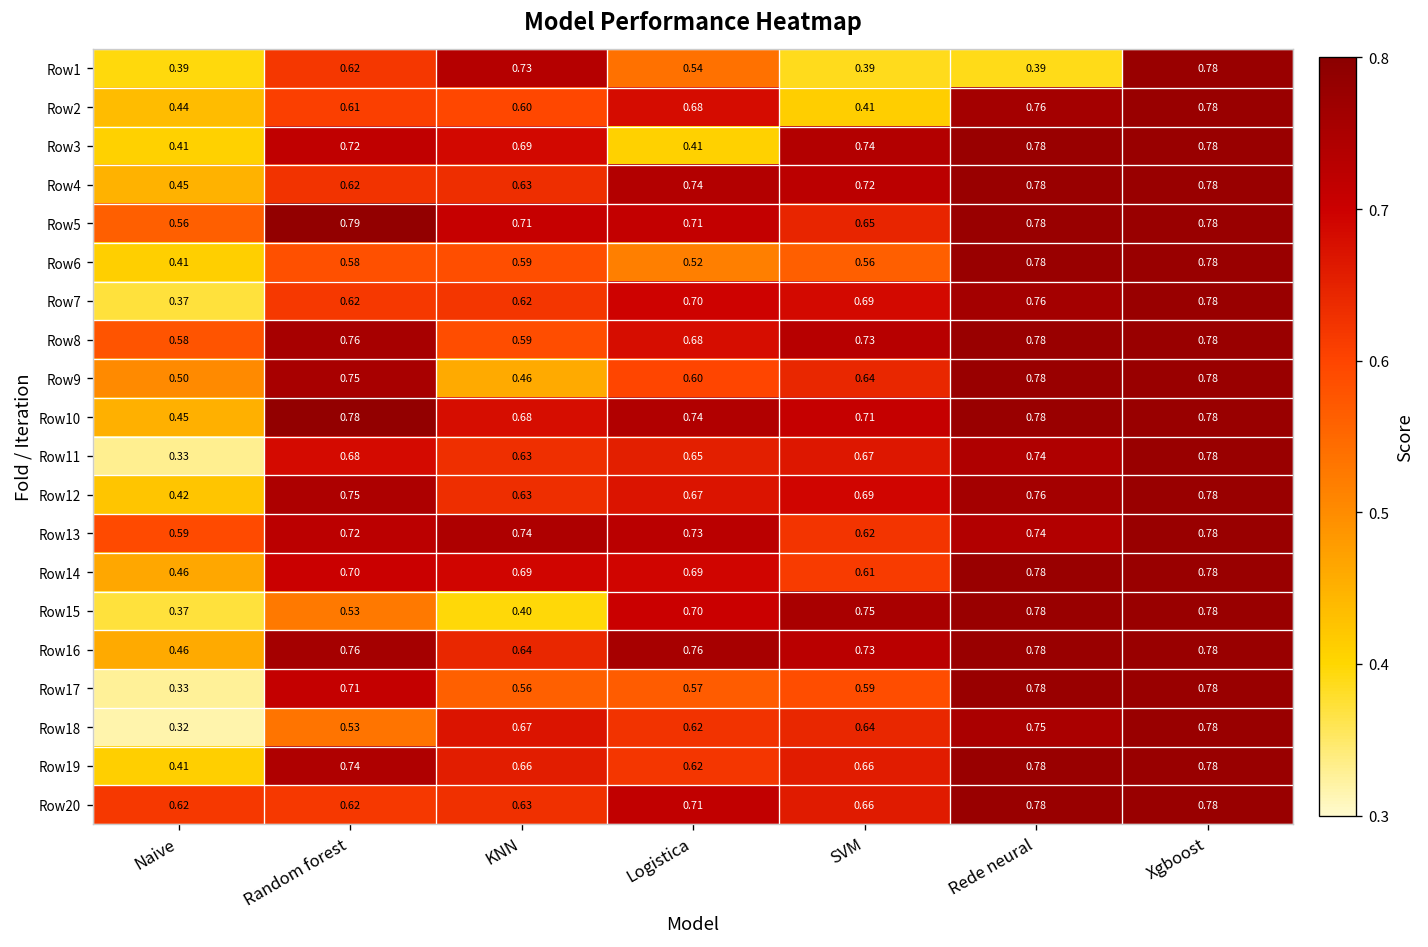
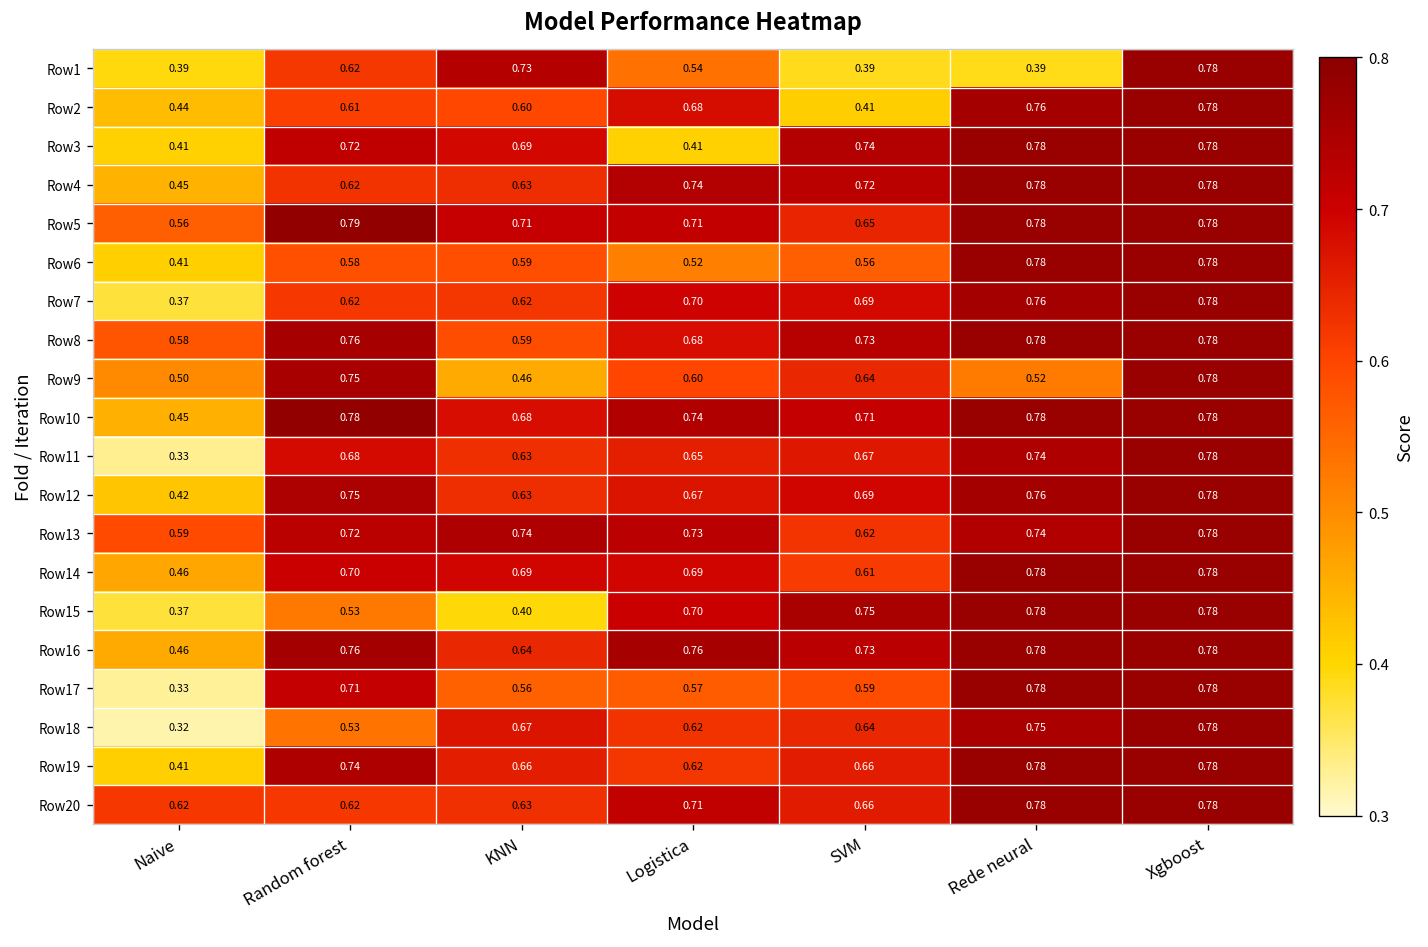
  {
    "Row1": {
      "Naive": 0.39,
      "Random forest": 0.62,
      "KNN": 0.73,
      "Logistica": 0.54,
      "SVM": 0.39,
      "Rede neural": 0.39,
      "Xgboost": 0.78
    },
    "Row2": {
      "Naive": 0.44,
      "Random forest": 0.61,
      "KNN": 0.60,
      "Logistica": 0.68,
      "SVM": 0.41,
      "Rede neural": 0.76,
      "Xgboost": 0.78
    },
    "Row3": {
      "Naive": 0.41,
      "Random forest": 0.72,
      "KNN": 0.69,
      "Logistica": 0.41,
      "SVM": 0.74,
      "Rede neural": 0.78,
      "Xgboost": 0.78
    },
    "Row4": {
      "Naive": 0.45,
      "Random forest": 0.62,
      "KNN": 0.63,
      "Logistica": 0.74,
      "SVM": 0.72,
      "Rede neural": 0.78,
      "Xgboost": 0.78
    },
    "Row5": {
      "Naive": 0.56,
      "Random forest": 0.79,
      "KNN": 0.71,
      "Logistica": 0.71,
      "SVM": 0.65,
      "Rede neural": 0.78,
      "Xgboost": 0.78
    },
    "Row6": {
      "Naive": 0.41,
      "Random forest": 0.58,
      "KNN": 0.59,
      "Logistica": 0.52,
      "SVM": 0.56,
      "Rede neural": 0.78,
      "Xgboost": 0.78
    },
    "Row7": {
      "Naive": 0.37,
      "Random forest": 0.62,
      "KNN": 0.62,
      "Logistica": 0.70,
      "SVM": 0.69,
      "Rede neural": 0.76,
      "Xgboost": 0.78
    },
    "Row8": {
      "Naive": 0.58,
      "Random forest": 0.76,
      "KNN": 0.59,
      "Logistica": 0.68,
      "SVM": 0.73,
      "Rede neural": 0.78,
      "Xgboost": 0.78
    },
    "Row9": {
      "Naive": 0.50,
      "Random forest": 0.75,
      "KNN": 0.46,
      "Logistica": 0.60,
      "SVM": 0.64,
-     "Rede neural": 0.78,
+     "Rede neural": 0.52,
      "Xgboost": 0.78
    },
    "Row10": {
      "Naive": 0.45,
      "Random forest": 0.78,
      "KNN": 0.68,
      "Logistica": 0.74,
      "SVM": 0.71,
      "Rede neural": 0.78,
      "Xgboost": 0.78
    },
    "Row11": {
      "Naive": 0.33,
      "Random forest": 0.68,
      "KNN": 0.63,
      "Logistica": 0.65,
      "SVM": 0.67,
      "Rede neural": 0.74,
      "Xgboost": 0.78
    },
    "Row12": {
      "Naive": 0.42,
      "Random forest": 0.75,
      "KNN": 0.63,
      "Logistica": 0.67,
      "SVM": 0.69,
      "Rede neural": 0.76,
      "Xgboost": 0.78
    },
    "Row13": {
      "Naive": 0.59,
      "Random forest": 0.72,
      "KNN": 0.74,
      "Logistica": 0.73,
      "SVM": 0.62,
      "Rede neural": 0.74,
      "Xgboost": 0.78
    },
    "Row14": {
      "Naive": 0.46,
      "Random forest": 0.70,
      "KNN": 0.69,
      "Logistica": 0.69,
      "SVM": 0.61,
      "Rede neural": 0.78,
      "Xgboost": 0.78
    },
    "Row15": {
      "Naive": 0.37,
      "Random forest": 0.53,
      "KNN": 0.40,
      "Logistica": 0.70,
      "SVM": 0.75,
      "Rede neural": 0.78,
      "Xgboost": 0.78
    },
    "Row16": {
      "Naive": 0.46,
      "Random forest": 0.76,
      "KNN": 0.64,
      "Logistica": 0.76,
      "SVM": 0.73,
      "Rede neural": 0.78,
      "Xgboost": 0.78
    },
    "Row17": {
      "Naive": 0.33,
      "Random forest": 0.71,
      "KNN": 0.56,
      "Logistica": 0.57,
      "SVM": 0.59,
      "Rede neural": 0.78,
      "Xgboost": 0.78
    },
    "Row18": {
      "Naive": 0.32,
      "Random forest": 0.53,
      "KNN": 0.67,
      "Logistica": 0.62,
      "SVM": 0.64,
      "Rede neural": 0.75,
      "Xgboost": 0.78
    },
    "Row19": {
      "Naive": 0.41,
      "Random forest": 0.74,
      "KNN": 0.66,
      "Logistica": 0.62,
      "SVM": 0.66,
      "Rede neural": 0.78,
      "Xgboost": 0.78
    },
    "Row20": {
      "Naive": 0.62,
      "Random forest": 0.62,
      "KNN": 0.63,
      "Logistica": 0.71,
      "SVM": 0.66,
      "Rede neural": 0.78,
      "Xgboost": 0.78
    }
  }
